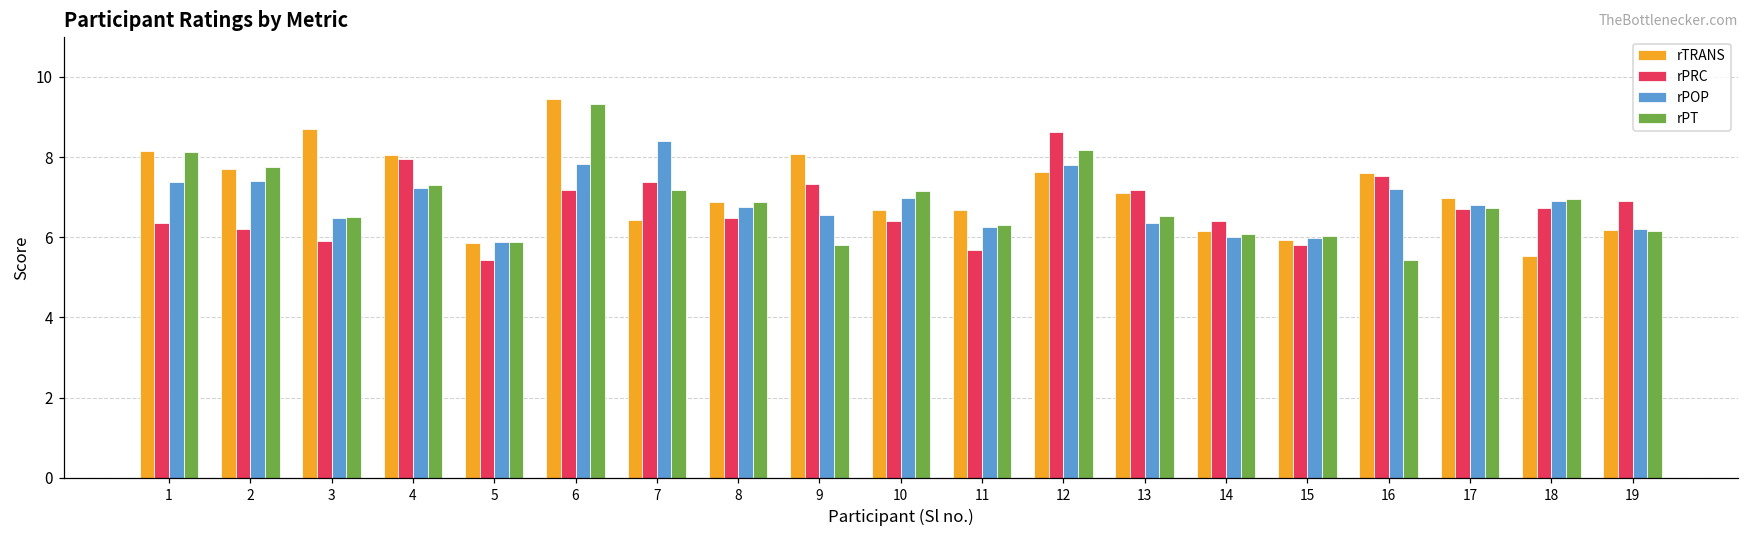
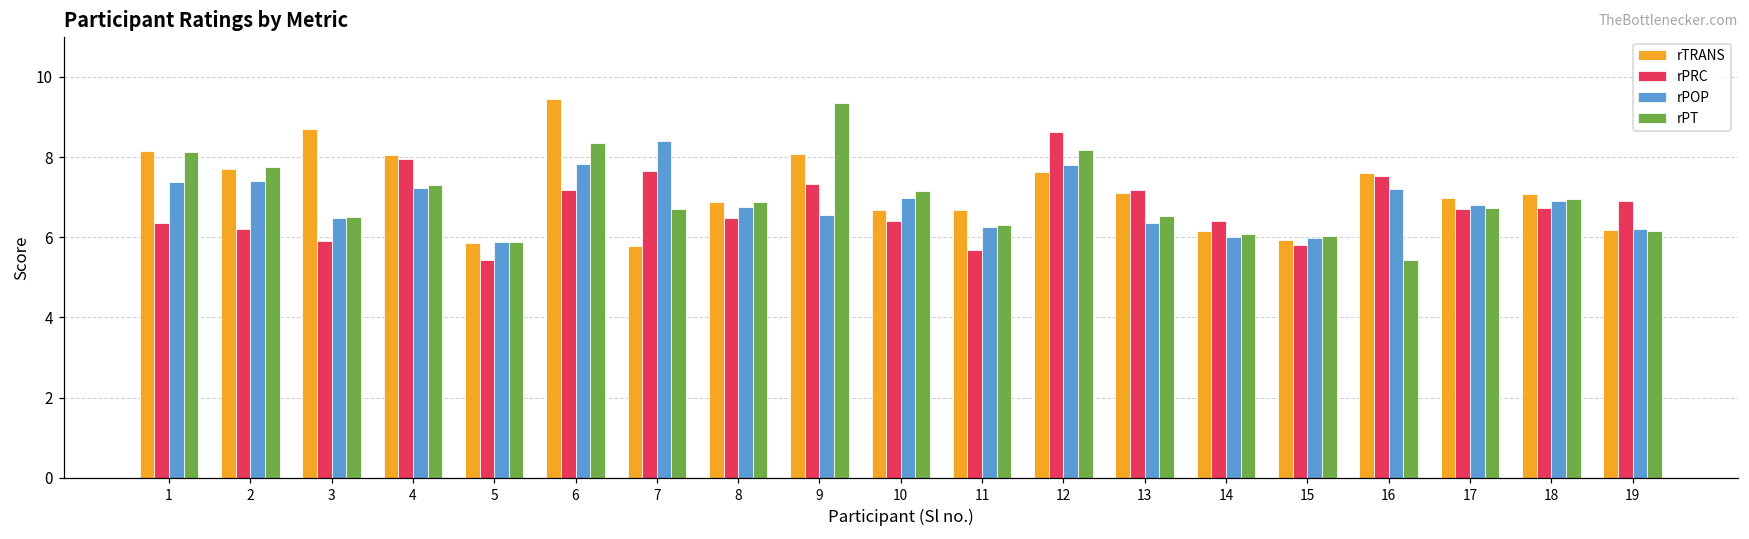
  {
    "rTRANS": {
      "1": 8.2,
      "2": 7.7,
      "3": 8.7,
      "4": 8.0,
      "5": 5.9,
      "6": 9.5,
-     "7": 6.4,
+     "7": 5.8,
      "8": 6.9,
      "9": 8.1,
      "10": 6.7,
      "11": 6.7,
      "12": 7.6,
      "13": 7.1,
      "14": 6.2,
      "15": 5.9,
      "16": 7.6,
      "17": 7.0,
-     "18": 5.5,
+     "18": 7.1,
      "19": 6.2
    },
    "rPRC": {
      "1": 6.4,
      "2": 6.2,
      "3": 5.9,
      "4": 8.0,
      "5": 5.4,
      "6": 7.2,
-     "7": 7.4,
+     "7": 7.7,
      "8": 6.5,
      "9": 7.3,
      "10": 6.4,
      "11": 5.7,
      "12": 8.6,
      "13": 7.2,
      "14": 6.4,
      "15": 5.8,
      "16": 7.5,
      "17": 6.7,
      "18": 6.7,
      "19": 6.9
    },
    "rPOP": {
      "1": 7.4,
      "2": 7.4,
      "3": 6.5,
      "4": 7.2,
      "5": 5.9,
      "6": 7.8,
      "7": 8.4,
      "8": 6.8,
      "9": 6.6,
      "10": 7.0,
      "11": 6.3,
      "12": 7.8,
      "13": 6.4,
      "14": 6.0,
      "15": 6.0,
      "16": 7.2,
      "17": 6.8,
      "18": 6.9,
      "19": 6.2
    },
    "rPT": {
      "1": 8.1,
      "2": 7.8,
      "3": 6.5,
      "4": 7.3,
      "5": 5.9,
-     "6": 9.3,
-     "7": 7.2,
+     "6": 8.3,
+     "7": 6.7,
      "8": 6.9,
-     "9": 5.8,
+     "9": 9.3,
      "10": 7.2,
      "11": 6.3,
      "12": 8.2,
      "13": 6.5,
      "14": 6.1,
      "15": 6.0,
      "16": 5.4,
      "17": 6.7,
      "18": 7.0,
      "19": 6.2
    }
  }
